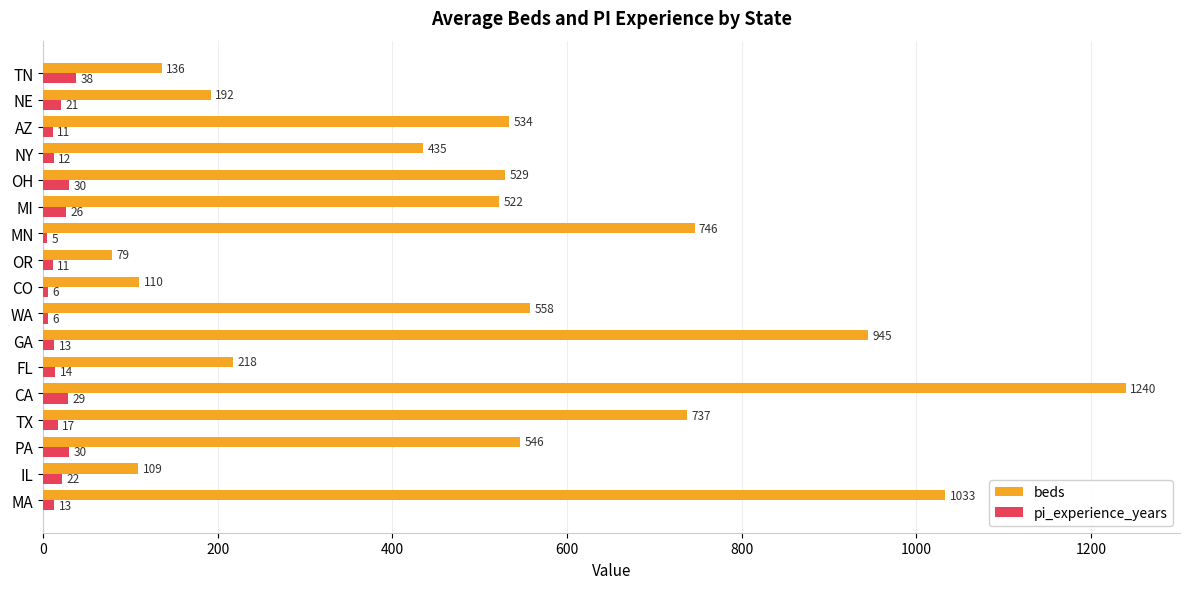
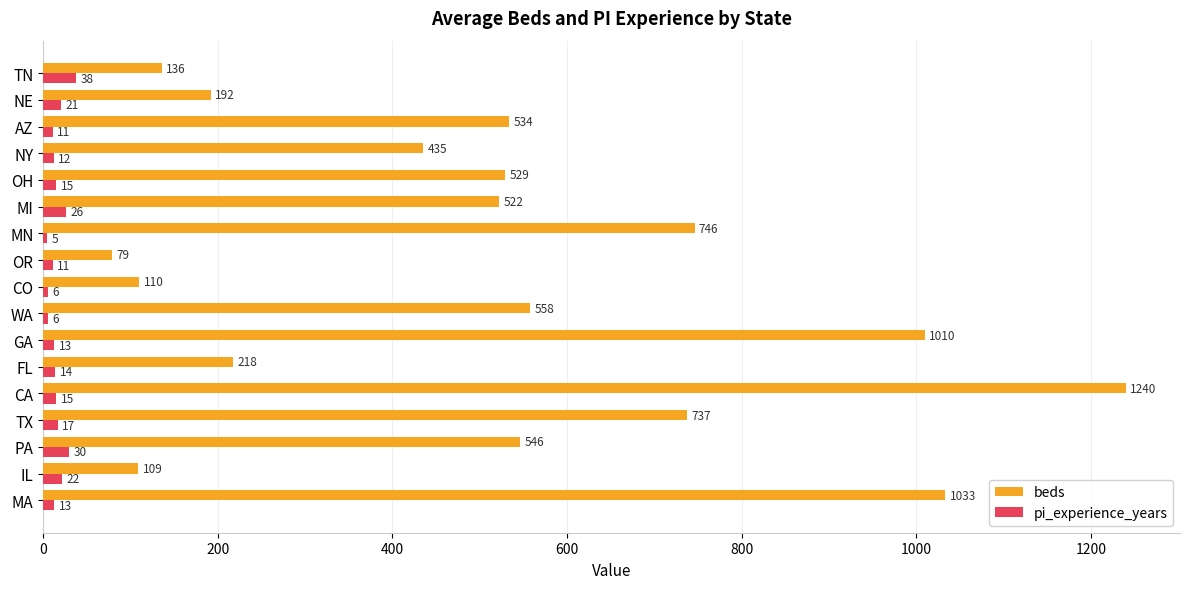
  {
    "beds": {
      "TN": 136,
      "NE": 192,
      "AZ": 534,
      "NY": 435,
      "OH": 529,
      "MI": 522,
      "MN": 746,
      "OR": 79,
      "CO": 110,
      "WA": 558,
-     "GA": 945,
+     "GA": 1010,
      "FL": 218,
      "CA": 1240,
      "TX": 737,
      "PA": 546,
      "IL": 109,
      "MA": 1033
    },
    "pi_experience_years": {
      "TN": 38,
      "NE": 21,
      "AZ": 11,
      "NY": 12,
-     "OH": 30,
+     "OH": 15,
      "MI": 26,
      "MN": 5,
      "OR": 11,
      "CO": 6,
      "WA": 6,
      "GA": 13,
      "FL": 14,
-     "CA": 29,
+     "CA": 15,
      "TX": 17,
      "PA": 30,
      "IL": 22,
      "MA": 13
    }
  }
